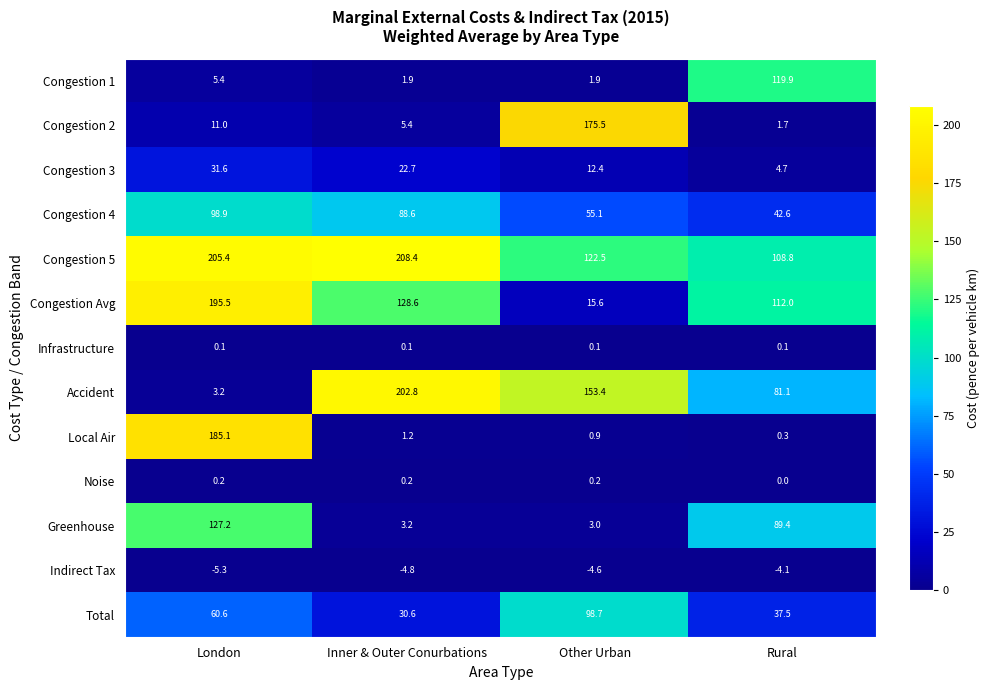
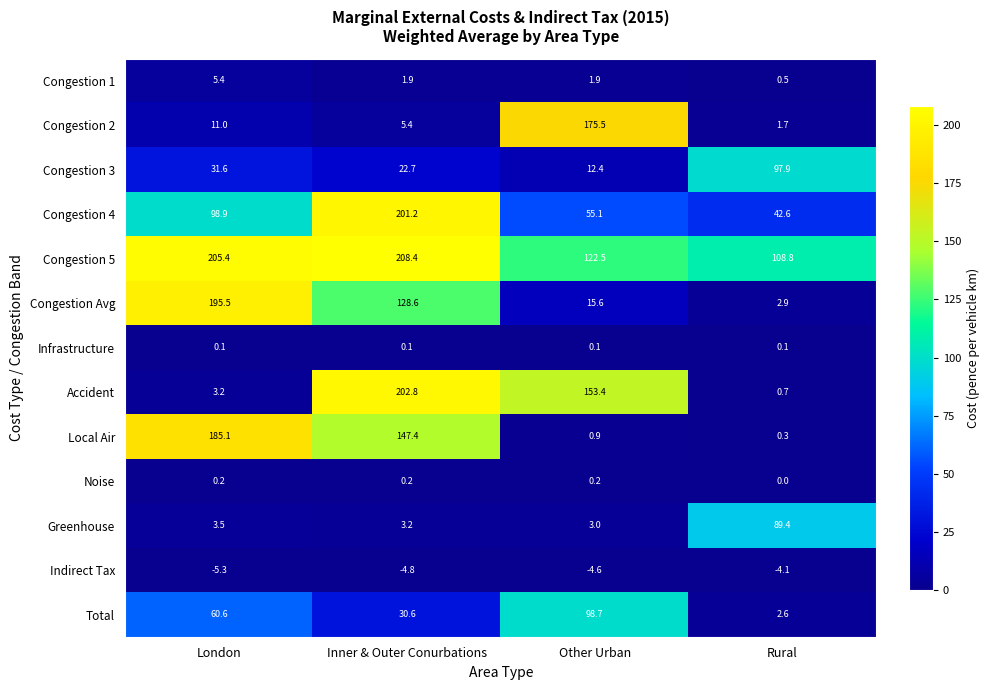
  {
    "Congestion 1": {
      "London": 5.4,
      "Inner & Outer Conurbations": 1.9,
      "Other Urban": 1.9,
-     "Rural": 119.9
+     "Rural": 0.5
    },
    "Congestion 2": {
      "London": 11.0,
      "Inner & Outer Conurbations": 5.4,
      "Other Urban": 175.5,
      "Rural": 1.7
    },
    "Congestion 3": {
      "London": 31.6,
      "Inner & Outer Conurbations": 22.7,
      "Other Urban": 12.4,
-     "Rural": 4.7
+     "Rural": 97.9
    },
    "Congestion 4": {
      "London": 98.9,
-     "Inner & Outer Conurbations": 88.6,
+     "Inner & Outer Conurbations": 201.2,
      "Other Urban": 55.1,
      "Rural": 42.6
    },
    "Congestion 5": {
      "London": 205.4,
      "Inner & Outer Conurbations": 208.4,
      "Other Urban": 122.5,
      "Rural": 108.8
    },
    "Congestion Avg": {
      "London": 195.5,
      "Inner & Outer Conurbations": 128.6,
      "Other Urban": 15.6,
-     "Rural": 112.0
+     "Rural": 2.9
    },
    "Infrastructure": {
      "London": 0.1,
      "Inner & Outer Conurbations": 0.1,
      "Other Urban": 0.1,
      "Rural": 0.1
    },
    "Accident": {
      "London": 3.2,
      "Inner & Outer Conurbations": 202.8,
      "Other Urban": 153.4,
-     "Rural": 81.1
+     "Rural": 0.7
    },
    "Local Air": {
      "London": 185.1,
-     "Inner & Outer Conurbations": 1.2,
+     "Inner & Outer Conurbations": 147.4,
      "Other Urban": 0.9,
      "Rural": 0.3
    },
    "Noise": {
      "London": 0.2,
      "Inner & Outer Conurbations": 0.2,
      "Other Urban": 0.2,
      "Rural": 0.0
    },
    "Greenhouse": {
-     "London": 127.2,
+     "London": 3.5,
      "Inner & Outer Conurbations": 3.2,
      "Other Urban": 3.0,
      "Rural": 89.4
    },
    "Indirect Tax": {
      "London": -5.3,
      "Inner & Outer Conurbations": -4.8,
      "Other Urban": -4.6,
      "Rural": -4.1
    },
    "Total": {
      "London": 60.6,
      "Inner & Outer Conurbations": 30.6,
      "Other Urban": 98.7,
-     "Rural": 37.5
+     "Rural": 2.6
    }
  }
